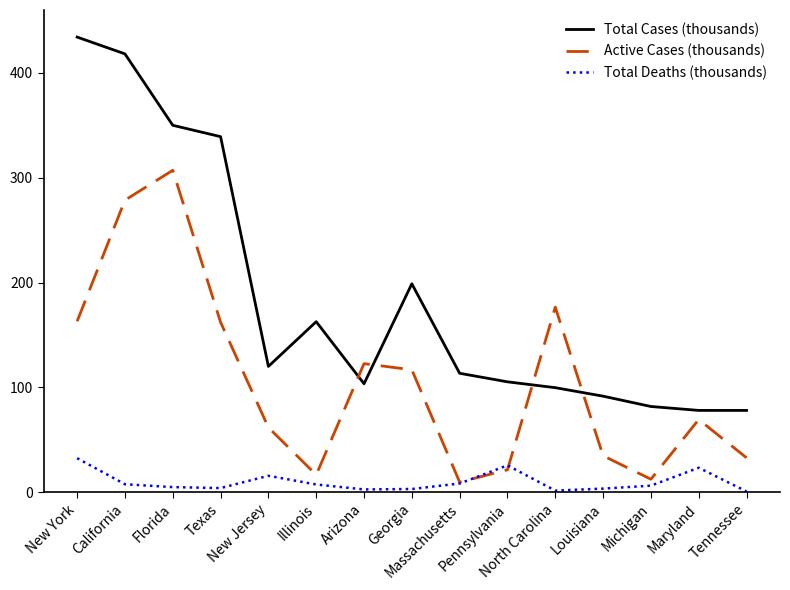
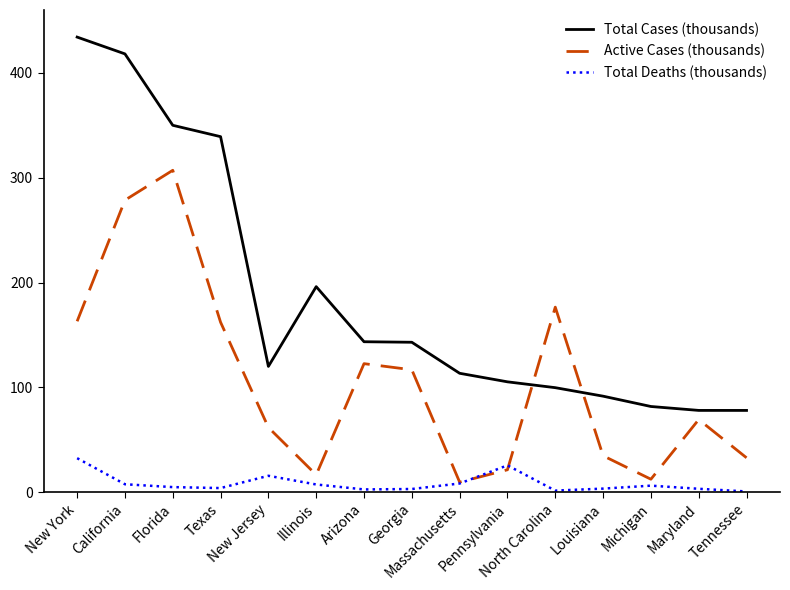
  {
    "Total Cases (thousands)": {
      "New York": 434,
      "California": 418,
      "Florida": 350,
      "Texas": 339,
      "New Jersey": 120,
-     "Illinois": 163,
-     "Arizona": 104,
-     "Georgia": 199,
+     "Illinois": 196,
+     "Arizona": 144,
+     "Georgia": 143,
      "Massachusetts": 114,
      "Pennsylvania": 105,
      "North Carolina": 100,
      "Louisiana": 92,
      "Michigan": 82,
      "Maryland": 78,
      "Tennessee": 78
    },
    "Active Cases (thousands)": {
      "New York": 163,
      "California": 279,
      "Florida": 307,
      "Texas": 162,
      "New Jersey": 62,
      "Illinois": 17,
      "Arizona": 123,
      "Georgia": 117,
      "Pennsylvania": 22,
      "North Carolina": 177,
      "Louisiana": 35,
      "Michigan": 13,
      "Maryland": 69,
      "Tennessee": 33
    },
    "Total Deaths (thousands)": {
      "New York": 33,
      "California": 8,
      "Florida": 5,
      "Texas": 4,
      "New Jersey": 16,
      "Illinois": 7,
      "Arizona": 3,
      "Georgia": 3,
      "Pennsylvania": 26,
      "North Carolina": 2,
      "Louisiana": 4,
      "Michigan": 6,
-     "Maryland": 23,
+     "Maryland": 3,
      "Tennessee": 1
    }
  }
